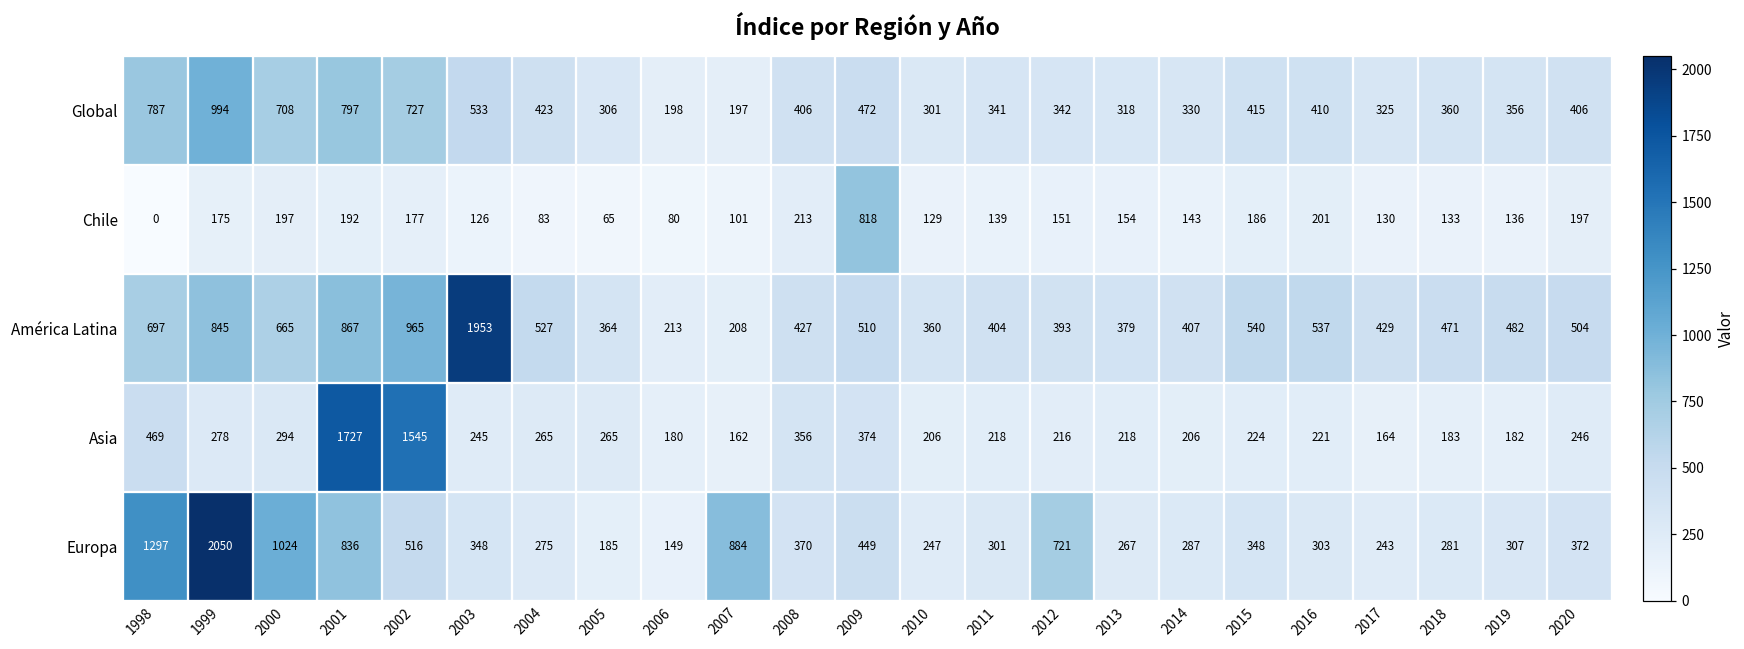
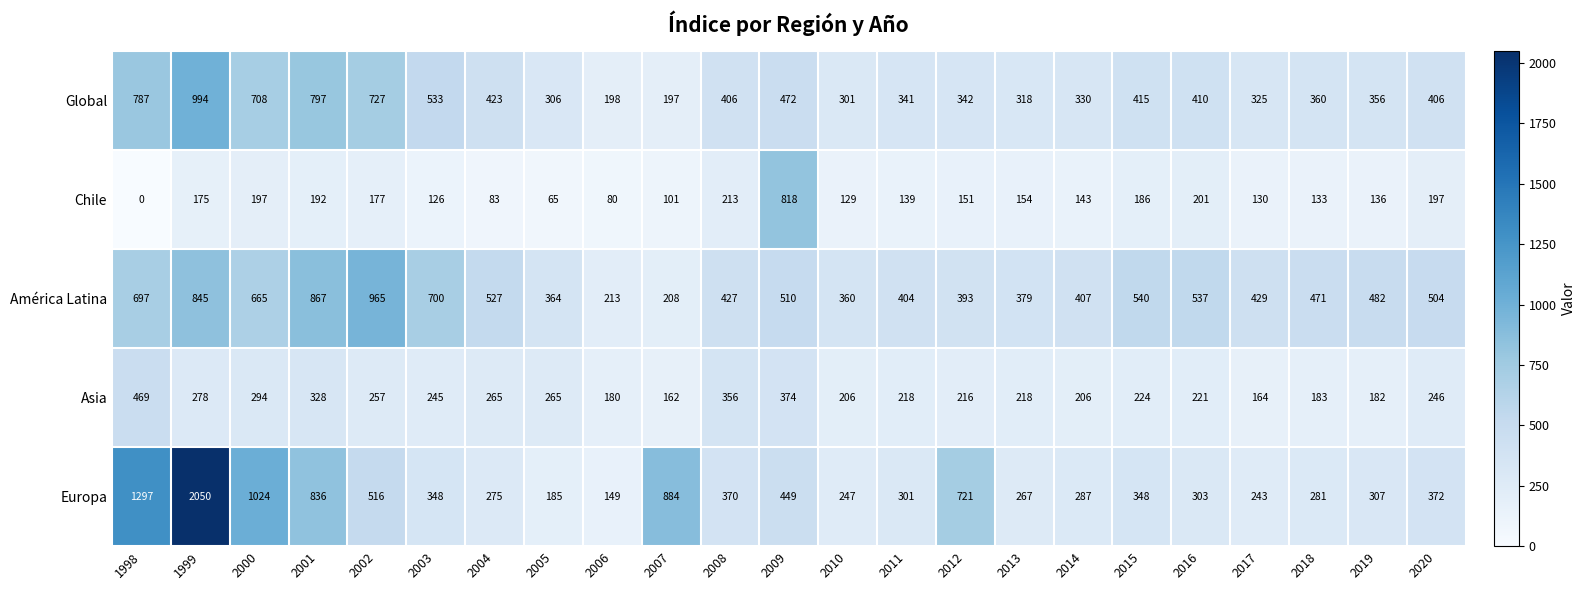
  {
    "Global": {
      "1998": 787,
      "1999": 994,
      "2000": 708,
      "2001": 797,
      "2002": 727,
      "2003": 533,
      "2004": 423,
      "2005": 306,
      "2006": 198,
      "2007": 197,
      "2008": 406,
      "2009": 472,
      "2010": 301,
      "2011": 341,
      "2012": 342,
      "2013": 318,
      "2014": 330,
      "2015": 415,
      "2016": 410,
      "2017": 325,
      "2018": 360,
      "2019": 356,
      "2020": 406
    },
    "Chile": {
      "1998": 0,
      "1999": 175,
      "2000": 197,
      "2001": 192,
      "2002": 177,
      "2003": 126,
      "2004": 83,
      "2005": 65,
      "2006": 80,
      "2007": 101,
      "2008": 213,
      "2009": 818,
      "2010": 129,
      "2011": 139,
      "2012": 151,
      "2013": 154,
      "2014": 143,
      "2015": 186,
      "2016": 201,
      "2017": 130,
      "2018": 133,
      "2019": 136,
      "2020": 197
    },
    "América Latina": {
      "1998": 697,
      "1999": 845,
      "2000": 665,
      "2001": 867,
      "2002": 965,
-     "2003": 1953,
+     "2003": 700,
      "2004": 527,
      "2005": 364,
      "2006": 213,
      "2007": 208,
      "2008": 427,
      "2009": 510,
      "2010": 360,
      "2011": 404,
      "2012": 393,
      "2013": 379,
      "2014": 407,
      "2015": 540,
      "2016": 537,
      "2017": 429,
      "2018": 471,
      "2019": 482,
      "2020": 504
    },
    "Asia": {
      "1998": 469,
      "1999": 278,
      "2000": 294,
-     "2001": 1727,
-     "2002": 1545,
+     "2001": 328,
+     "2002": 257,
      "2003": 245,
      "2004": 265,
      "2005": 265,
      "2006": 180,
      "2007": 162,
      "2008": 356,
      "2009": 374,
      "2010": 206,
      "2011": 218,
      "2012": 216,
      "2013": 218,
      "2014": 206,
      "2015": 224,
      "2016": 221,
      "2017": 164,
      "2018": 183,
      "2019": 182,
      "2020": 246
    },
    "Europa": {
      "1998": 1297,
      "1999": 2050,
      "2000": 1024,
      "2001": 836,
      "2002": 516,
      "2003": 348,
      "2004": 275,
      "2005": 185,
      "2006": 149,
      "2007": 884,
      "2008": 370,
      "2009": 449,
      "2010": 247,
      "2011": 301,
      "2012": 721,
      "2013": 267,
      "2014": 287,
      "2015": 348,
      "2016": 303,
      "2017": 243,
      "2018": 281,
      "2019": 307,
      "2020": 372
    }
  }
